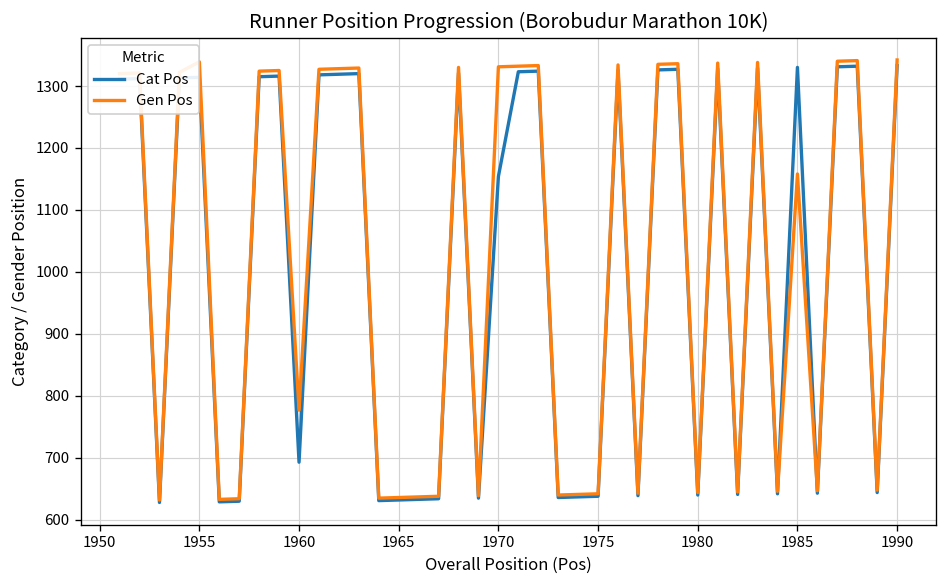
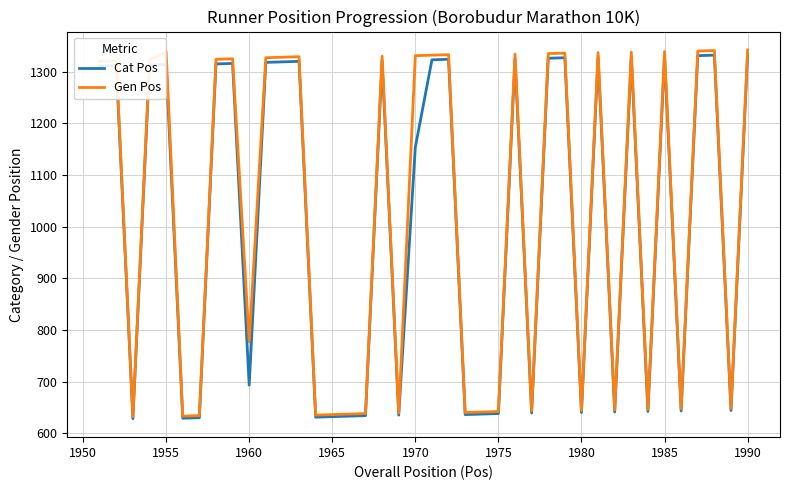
  {
    "Cat Pos": {
      "1955": 1310,
      "1960": 690,
      "1970": 1150,
      "1985": 1330,
      "1990": 1330
    },
    "Gen Pos": {
      "1955": 1340,
      "1960": 780,
      "1970": 1330,
-     "1985": 1160,
+     "1985": 1340,
      "1990": 1340
    }
  }
